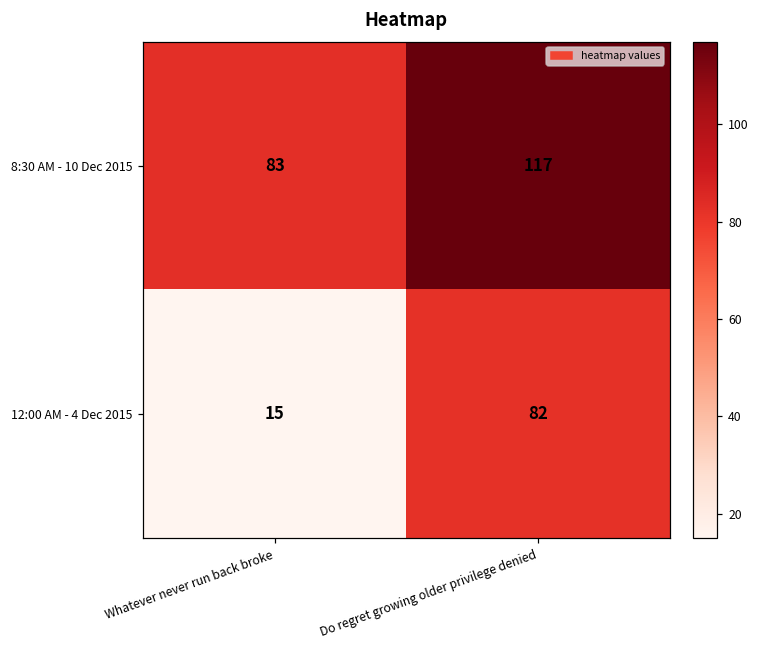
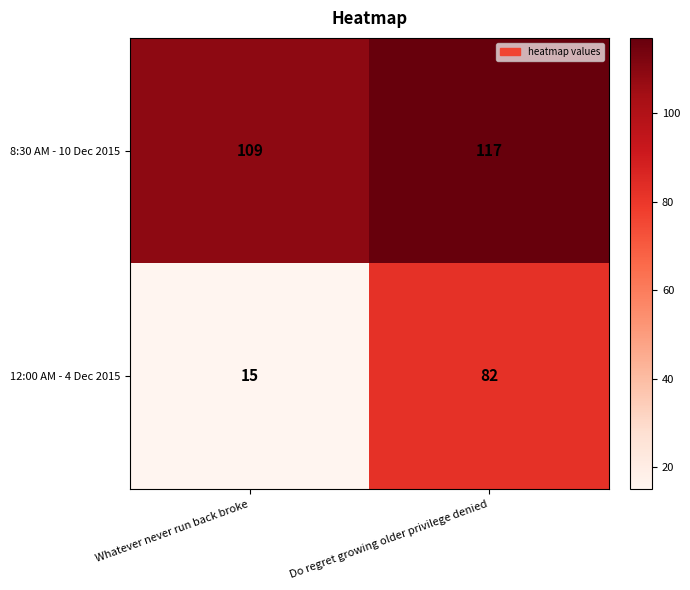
  {
    "8:30 AM - 10 Dec 2015": {
-     "Whatever never run back broke": 83,
+     "Whatever never run back broke": 109,
      "Do regret growing older privilege denied": 117
    },
    "12:00 AM - 4 Dec 2015": {
      "Whatever never run back broke": 15,
      "Do regret growing older privilege denied": 82
    }
  }
